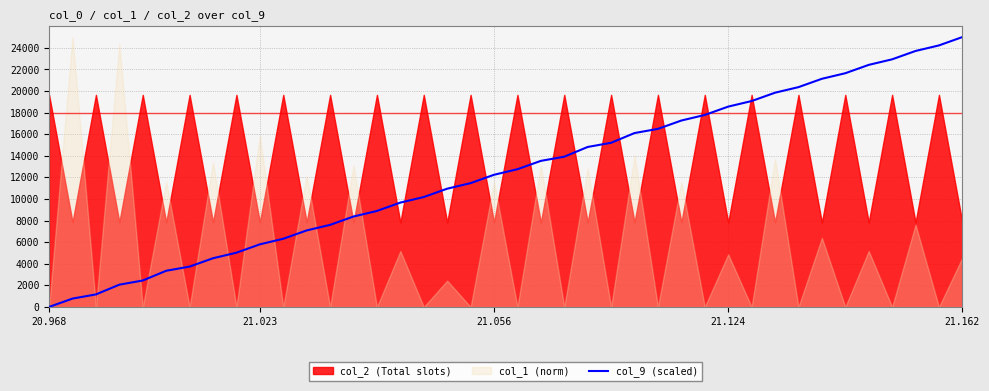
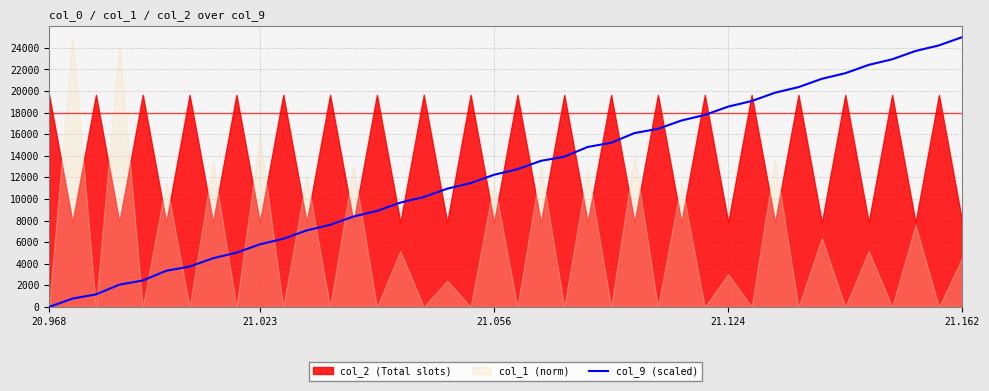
  {
    "col_2 (Total slots)": {
      "20.968": 19600,
      "21.023": 7800,
      "21.056": 7800,
      "21.124": 7800,
      "21.162": 7800
    },
    "col_9 (scaled)": {
      "21.023": 5800,
      "21.056": 12200,
      "21.124": 18600,
      "21.162": 25000
    },
    "col_1 (norm)": {
      "21.023": 15900,
      "21.056": 11600,
-     "21.124": 4900,
+     "21.124": 3000,
      "21.162": 4600
    }
  }
